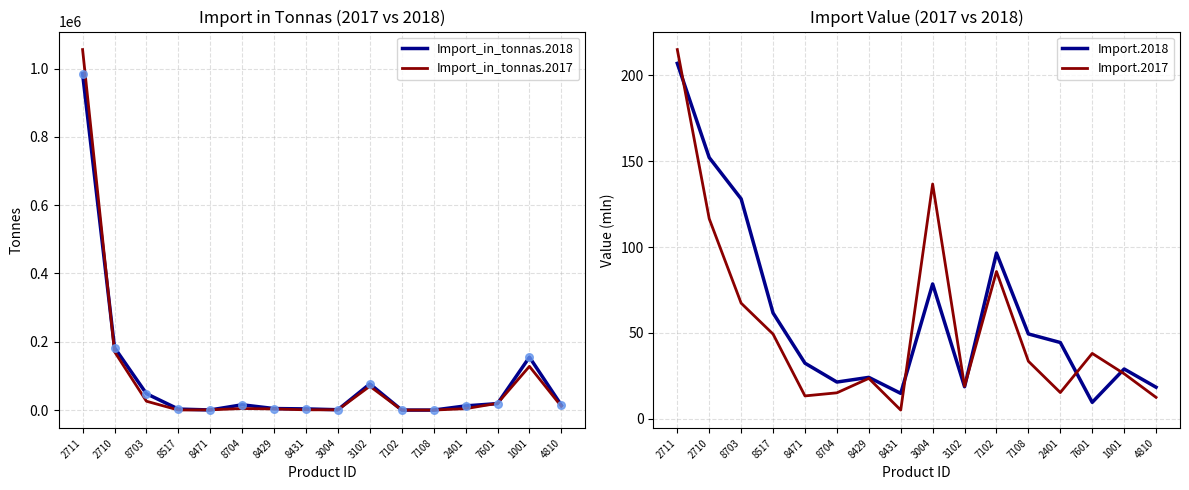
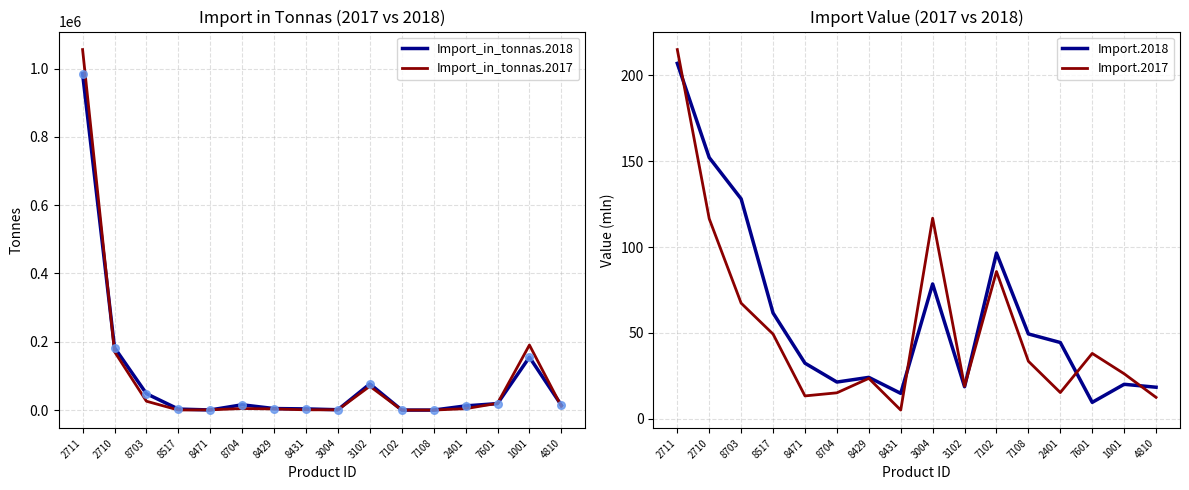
  {
    "Import in Tonnas (2017 vs 2018)": {
      "Import_in_tonnas.2018": {
        "2711": 990000,
        "2710": 180000,
        "8703": 50000,
        "8704": 20000,
        "2401": 10000,
        "1001": 150000
      },
      "Import_in_tonnas.2017": {
        "2711": 1060000,
        "2710": 170000,
        "8703": 30000,
        "8704": 0,
        "2401": 0,
-       "1001": 130000
+       "1001": 190000
      }
    },
    "Import Value (2017 vs 2018)": {
      "Import.2018": {
        "2711": 207,
        "2710": 152,
        "8703": 128,
        "8517": 62,
        "8471": 32,
        "8704": 21,
        "8431": 15,
        "3004": 79,
        "7102": 97,
        "7108": 49,
        "2401": 44,
        "7601": 10,
-       "1001": 29,
+       "1001": 20,
        "4810": 18
      },
      "Import.2017": {
        "2711": 215,
        "2710": 116,
        "8703": 67,
        "8517": 49,
        "8471": 13,
        "8704": 15,
        "8431": 5,
-       "3004": 137,
+       "3004": 117,
        "7102": 86,
        "7108": 34,
        "2401": 15,
        "7601": 38,
        "1001": 26,
        "4810": 13
      }
    }
  }
